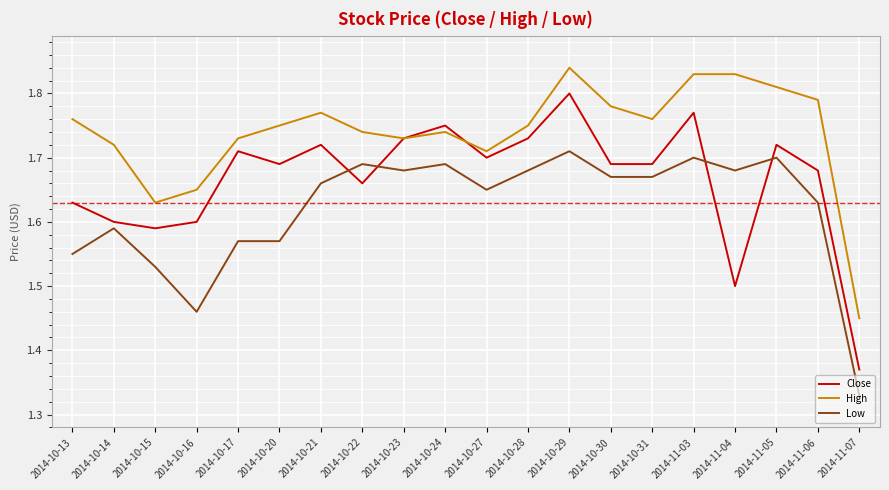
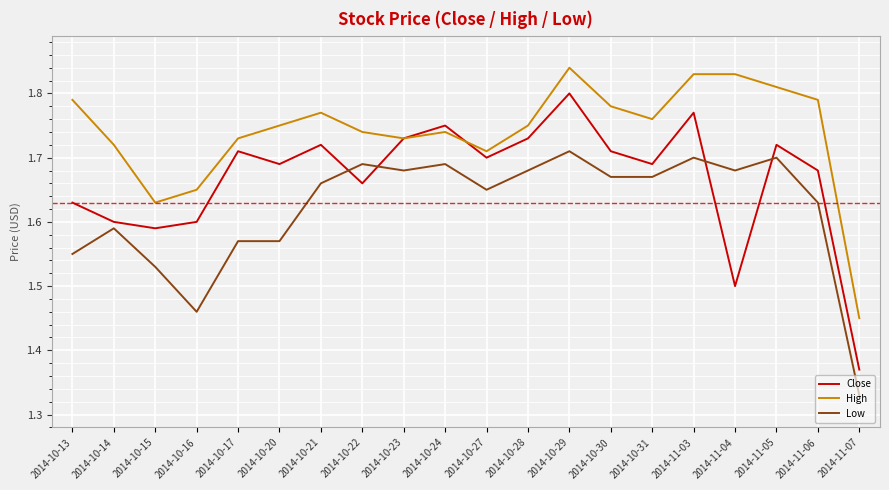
  {
    "Close": {
      "2014-10-13": 1.63,
      "2014-10-14": 1.60,
      "2014-10-15": 1.59,
      "2014-10-16": 1.60,
      "2014-10-17": 1.71,
      "2014-10-20": 1.69,
      "2014-10-21": 1.72,
      "2014-10-22": 1.66,
      "2014-10-24": 1.75,
      "2014-10-27": 1.70,
      "2014-10-28": 1.73,
      "2014-10-29": 1.80,
-     "2014-10-30": 1.69,
+     "2014-10-30": 1.71,
      "2014-10-31": 1.69,
      "2014-11-03": 1.77,
      "2014-11-04": 1.50,
      "2014-11-05": 1.72,
      "2014-11-06": 1.68,
      "2014-11-07": 1.37
    },
    "High": {
-     "2014-10-13": 1.76,
+     "2014-10-13": 1.79,
      "2014-10-14": 1.72,
      "2014-10-15": 1.63,
      "2014-10-16": 1.65,
      "2014-10-17": 1.73,
      "2014-10-20": 1.75,
      "2014-10-21": 1.77,
      "2014-10-22": 1.74,
      "2014-10-24": 1.74,
      "2014-10-27": 1.71,
      "2014-10-28": 1.75,
      "2014-10-29": 1.84,
      "2014-10-30": 1.78,
      "2014-10-31": 1.76,
      "2014-11-03": 1.83,
      "2014-11-04": 1.83,
      "2014-11-05": 1.81,
      "2014-11-06": 1.79,
      "2014-11-07": 1.45
    },
    "Low": {
      "2014-10-13": 1.55,
      "2014-10-14": 1.59,
      "2014-10-15": 1.53,
      "2014-10-16": 1.46,
      "2014-10-17": 1.57,
      "2014-10-20": 1.57,
      "2014-10-21": 1.66,
      "2014-10-22": 1.69,
      "2014-10-23": 1.68,
      "2014-10-24": 1.69,
      "2014-10-27": 1.65,
      "2014-10-28": 1.68,
      "2014-10-29": 1.71,
      "2014-10-30": 1.67,
      "2014-10-31": 1.67,
      "2014-11-03": 1.70,
      "2014-11-04": 1.68,
      "2014-11-05": 1.70,
      "2014-11-06": 1.63
    }
  }
